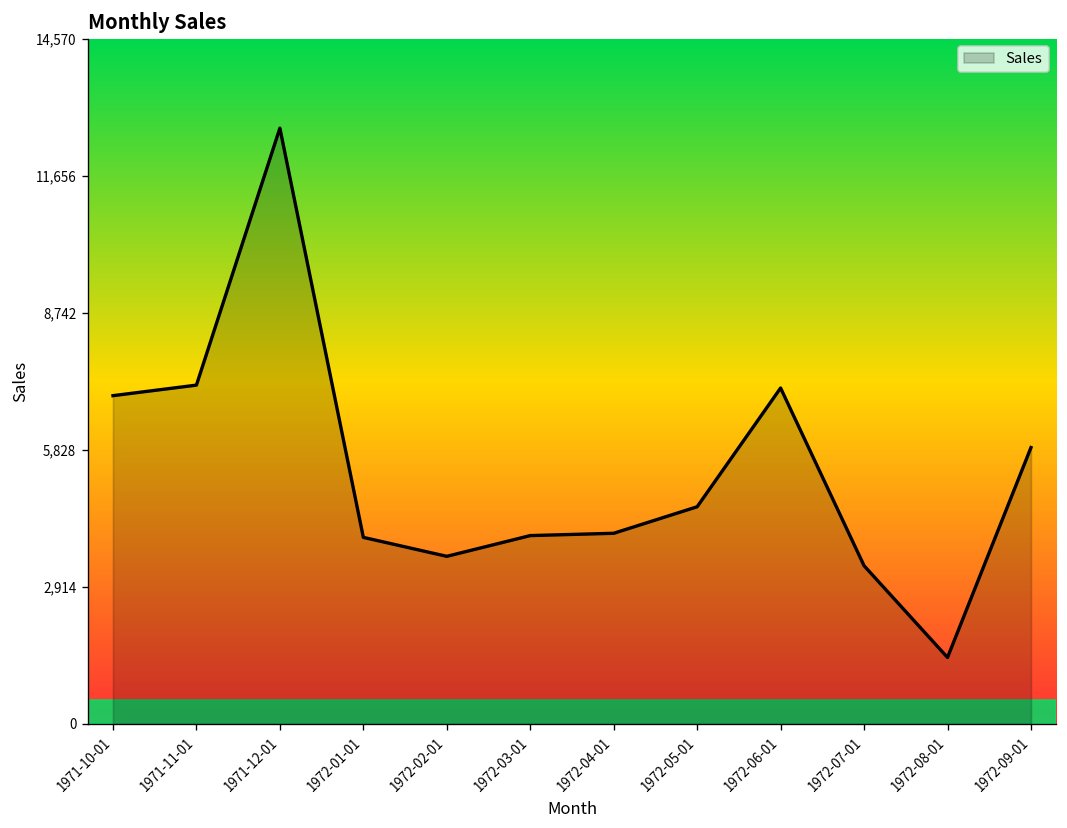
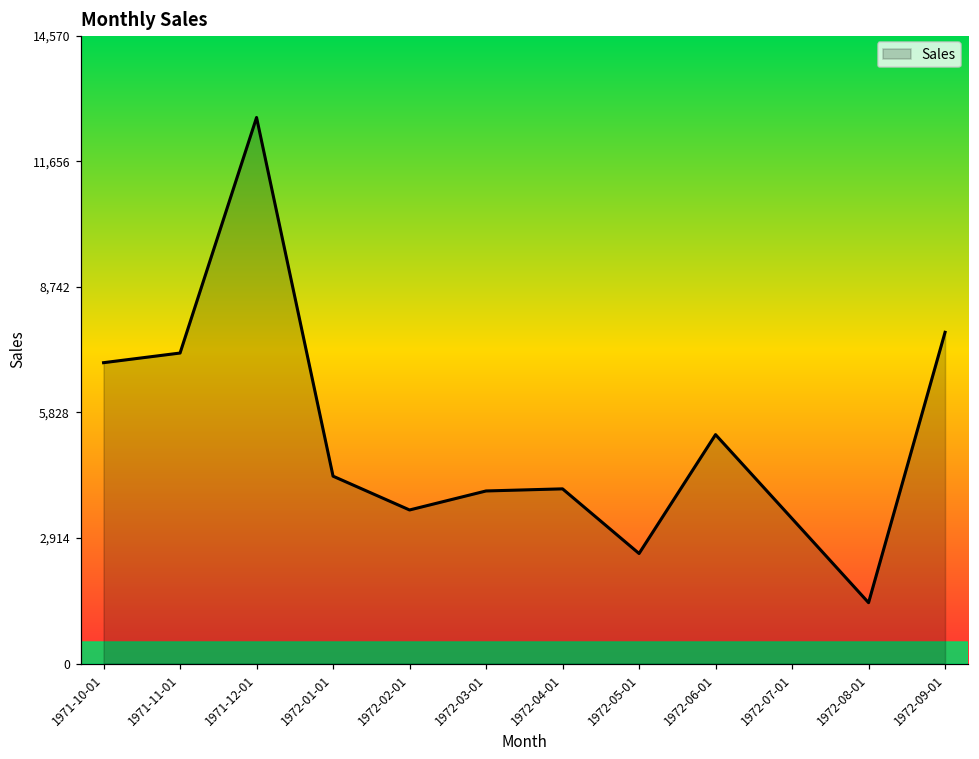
  {
    "1971-10-01": "7,000",
    "1971-11-01": "7,200",
    "1971-12-01": "12,700",
-   "1972-01-01": "4,000",
+   "1972-01-01": "4,300",
    "1972-02-01": "3,600",
    "1972-03-01": "4,000",
    "1972-04-01": "4,100",
-   "1972-05-01": "4,600",
-   "1972-06-01": "7,100",
+   "1972-05-01": "2,600",
+   "1972-06-01": "5,300",
    "1972-07-01": "3,400",
    "1972-08-01": "1,400",
-   "1972-09-01": "5,900"
+   "1972-09-01": "7,700"
  }
